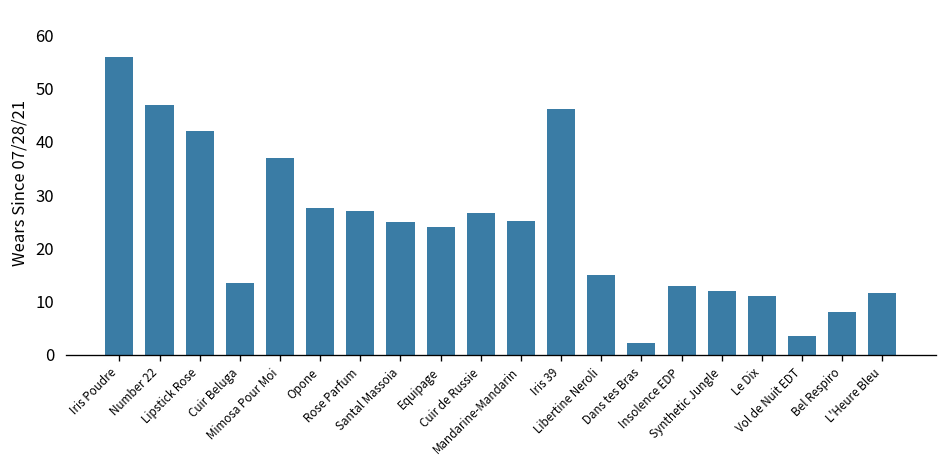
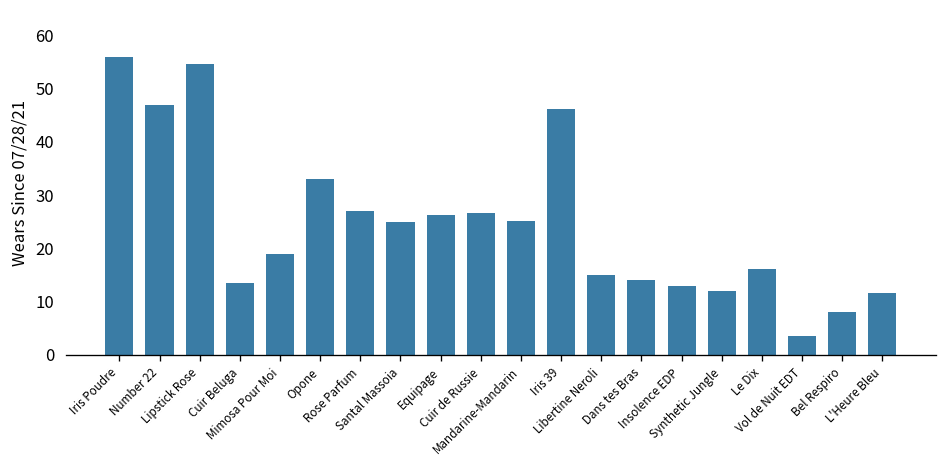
  {
    "Iris Poudre": 56,
    "Number 22": 47,
-   "Lipstick Rose": 42,
+   "Lipstick Rose": 55,
    "Cuir Beluga": 13,
-   "Mimosa Pour Moi": 37,
-   "Opone": 28,
+   "Mimosa Pour Moi": 19,
+   "Opone": 33,
    "Rose Parfum": 27,
    "Santal Massoia": 25,
-   "Equipage": 24,
+   "Equipage": 26,
    "Cuir de Russie": 27,
    "Mandarine-Mandarin": 25,
    "Iris 39": 46,
    "Libertine Neroli": 15,
-   "Dans tes Bras": 2,
+   "Dans tes Bras": 14,
    "Insolence EDP": 13,
    "Synthetic Jungle": 12,
-   "Le Dix": 11,
+   "Le Dix": 16,
    "Vol de Nuit EDT": 4,
    "Bel Respiro": 8,
    "L'Heure Bleu": 12
  }
